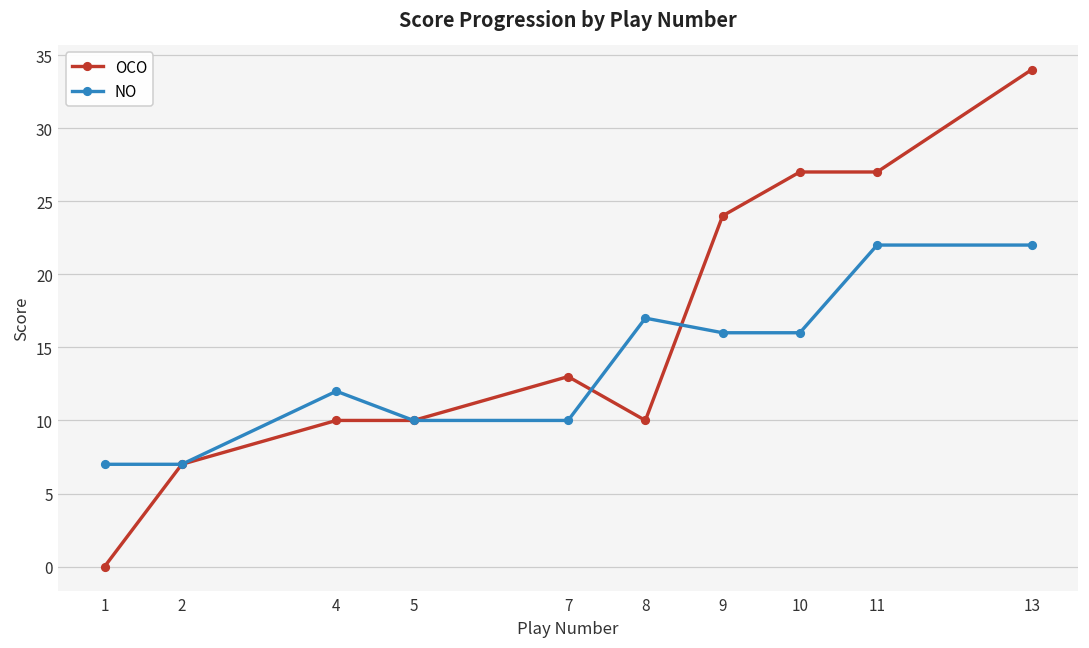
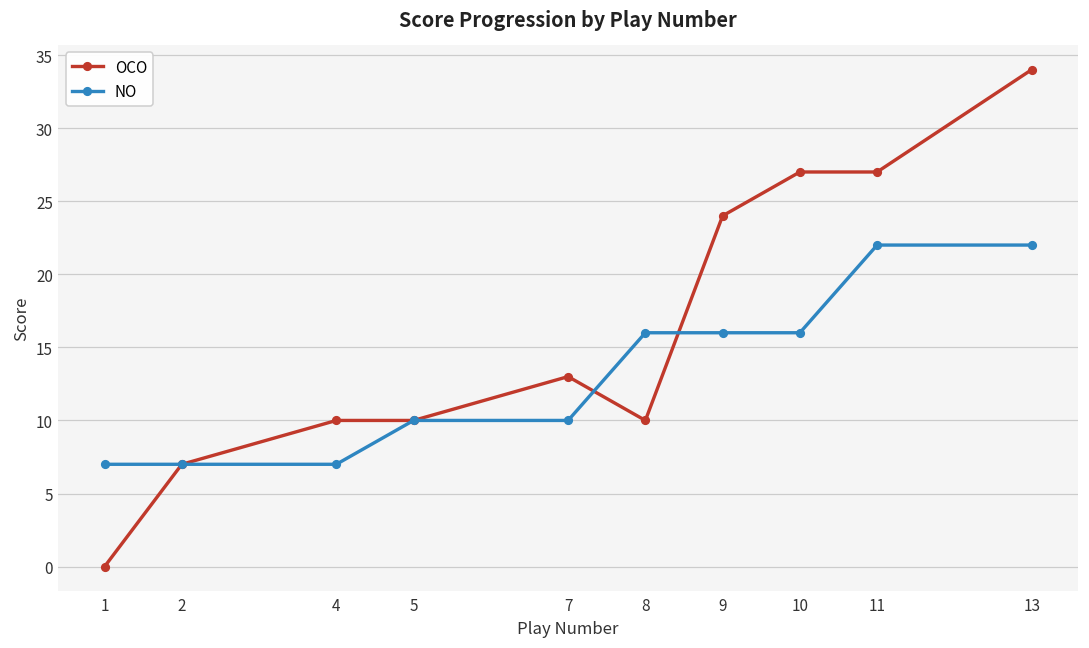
  {
    "OCO": {
      "1": 0,
      "4": 10,
      "7": 13,
      "8": 10,
      "9": 24,
      "10": 27,
      "11": 27,
      "13": 34
    },
    "NO": {
      "1": 7,
-     "4": 12,
+     "4": 7,
      "7": 10,
-     "8": 17,
+     "8": 16,
      "9": 16,
      "10": 16,
      "11": 22,
      "13": 22
    }
  }
